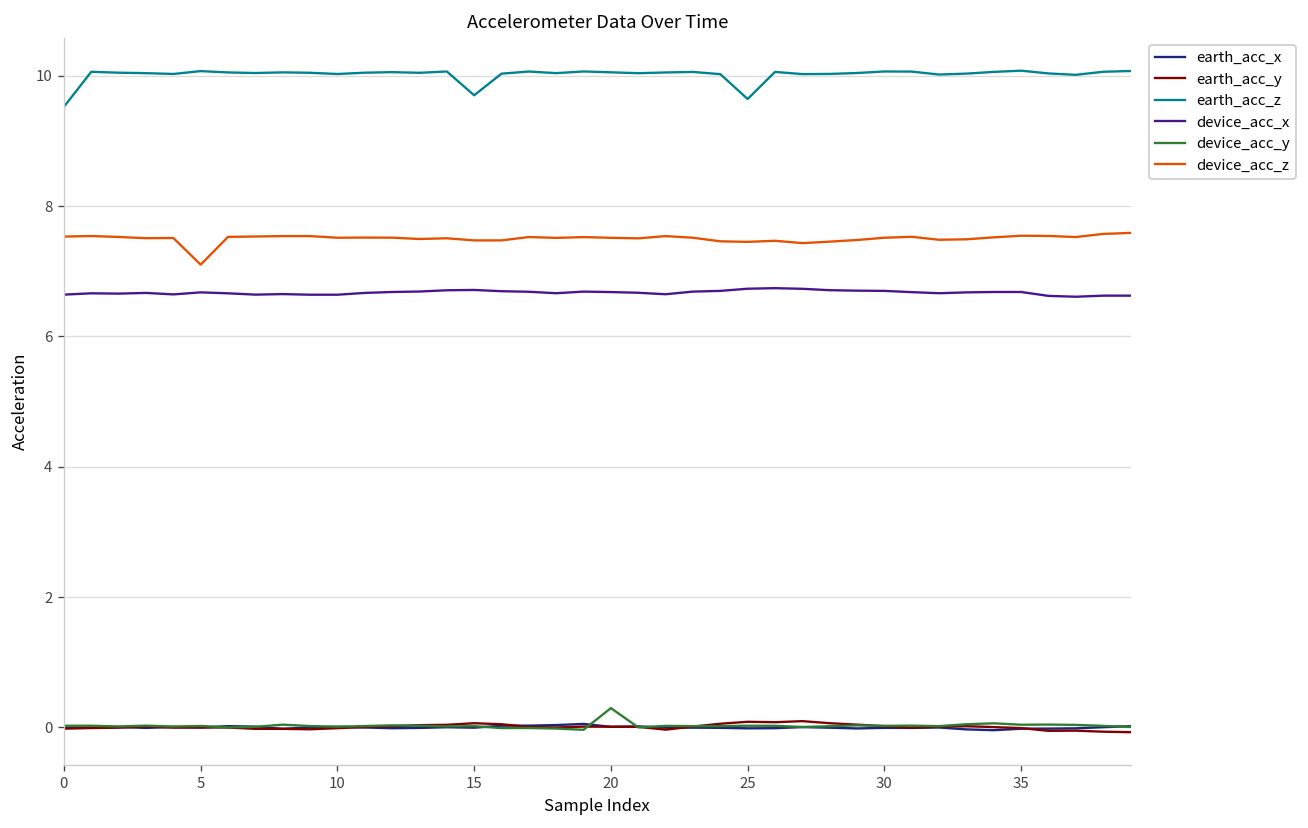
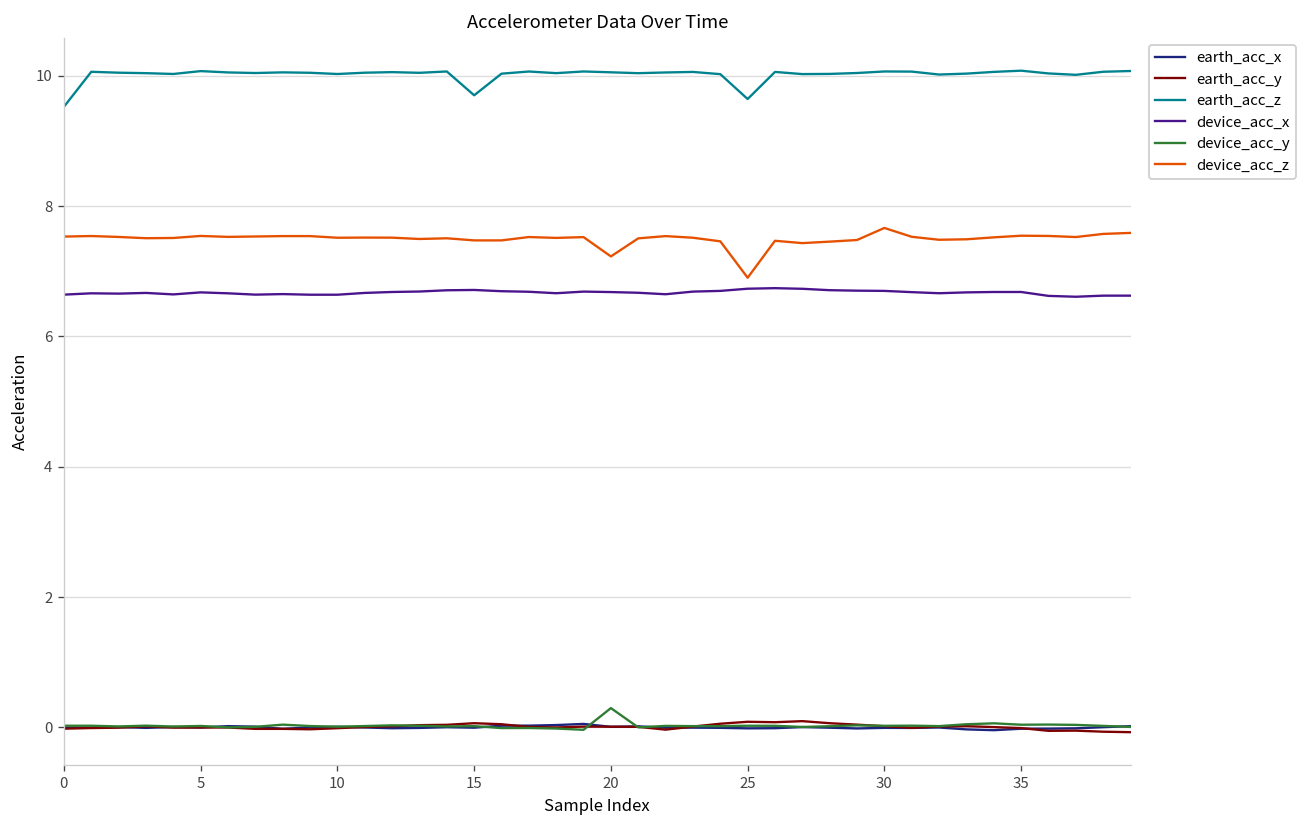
  {
    "earth_acc_y": {
      "25": 0.1
    },
    "earth_acc_z": {
      "0": 9.5,
      "5": 10.1,
      "10": 10.0,
      "15": 9.7,
      "20": 10.1,
      "25": 9.6,
      "30": 10.1,
      "35": 10.1
    },
    "device_acc_y": {
      "20": 0.3,
      "35": 0.0
    },
    "device_acc_z": {
      "0": 7.5,
-     "5": 7.1,
+     "5": 7.5,
      "10": 7.5,
      "15": 7.5,
-     "20": 7.5,
-     "25": 7.5,
-     "30": 7.5,
+     "20": 7.2,
+     "25": 6.9,
+     "30": 7.7,
      "35": 7.5
    }
  }
